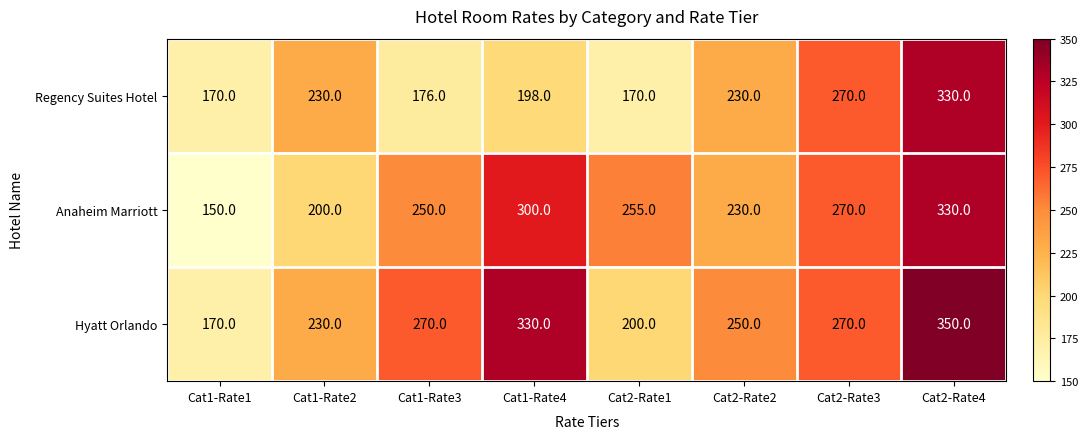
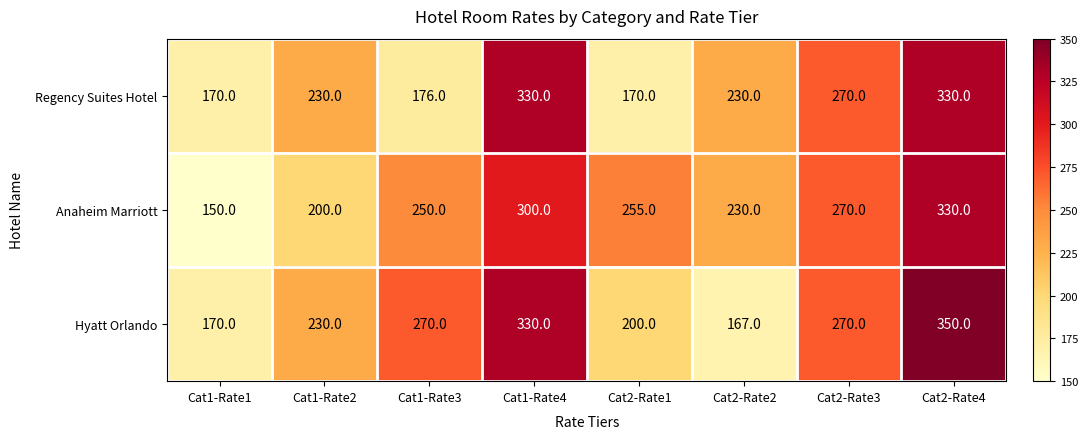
  {
    "Regency Suites Hotel": {
      "Cat1-Rate1": 170.0,
      "Cat1-Rate2": 230.0,
      "Cat1-Rate3": 176.0,
-     "Cat1-Rate4": 198.0,
+     "Cat1-Rate4": 330.0,
      "Cat2-Rate1": 170.0,
      "Cat2-Rate2": 230.0,
      "Cat2-Rate3": 270.0,
      "Cat2-Rate4": 330.0
    },
    "Anaheim Marriott": {
      "Cat1-Rate1": 150.0,
      "Cat1-Rate2": 200.0,
      "Cat1-Rate3": 250.0,
      "Cat1-Rate4": 300.0,
      "Cat2-Rate1": 255.0,
      "Cat2-Rate2": 230.0,
      "Cat2-Rate3": 270.0,
      "Cat2-Rate4": 330.0
    },
    "Hyatt Orlando": {
      "Cat1-Rate1": 170.0,
      "Cat1-Rate2": 230.0,
      "Cat1-Rate3": 270.0,
      "Cat1-Rate4": 330.0,
      "Cat2-Rate1": 200.0,
-     "Cat2-Rate2": 250.0,
+     "Cat2-Rate2": 167.0,
      "Cat2-Rate3": 270.0,
      "Cat2-Rate4": 350.0
    }
  }
